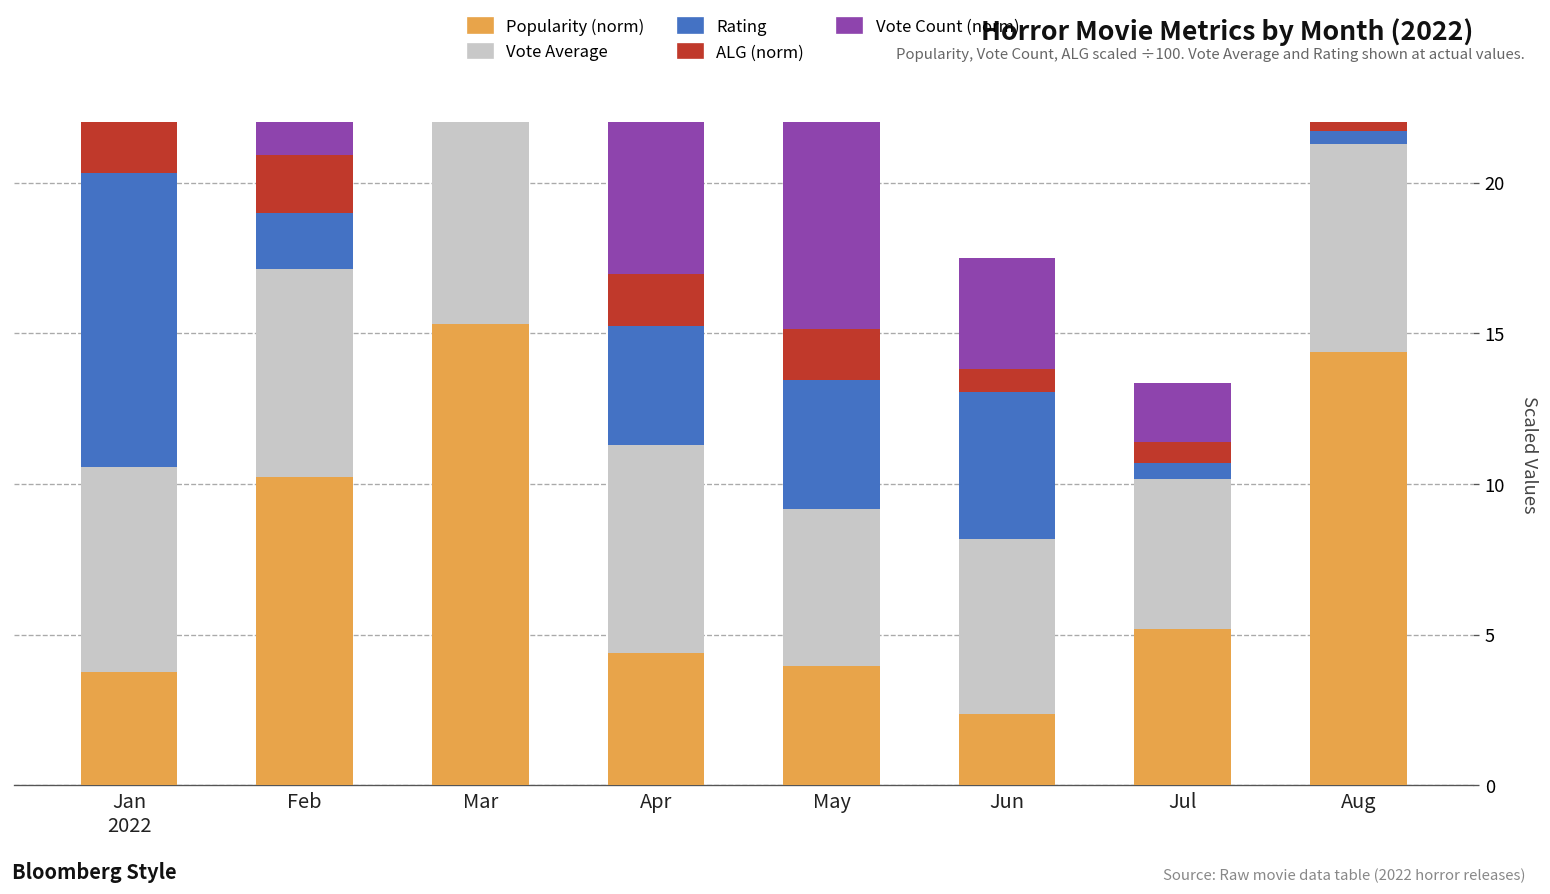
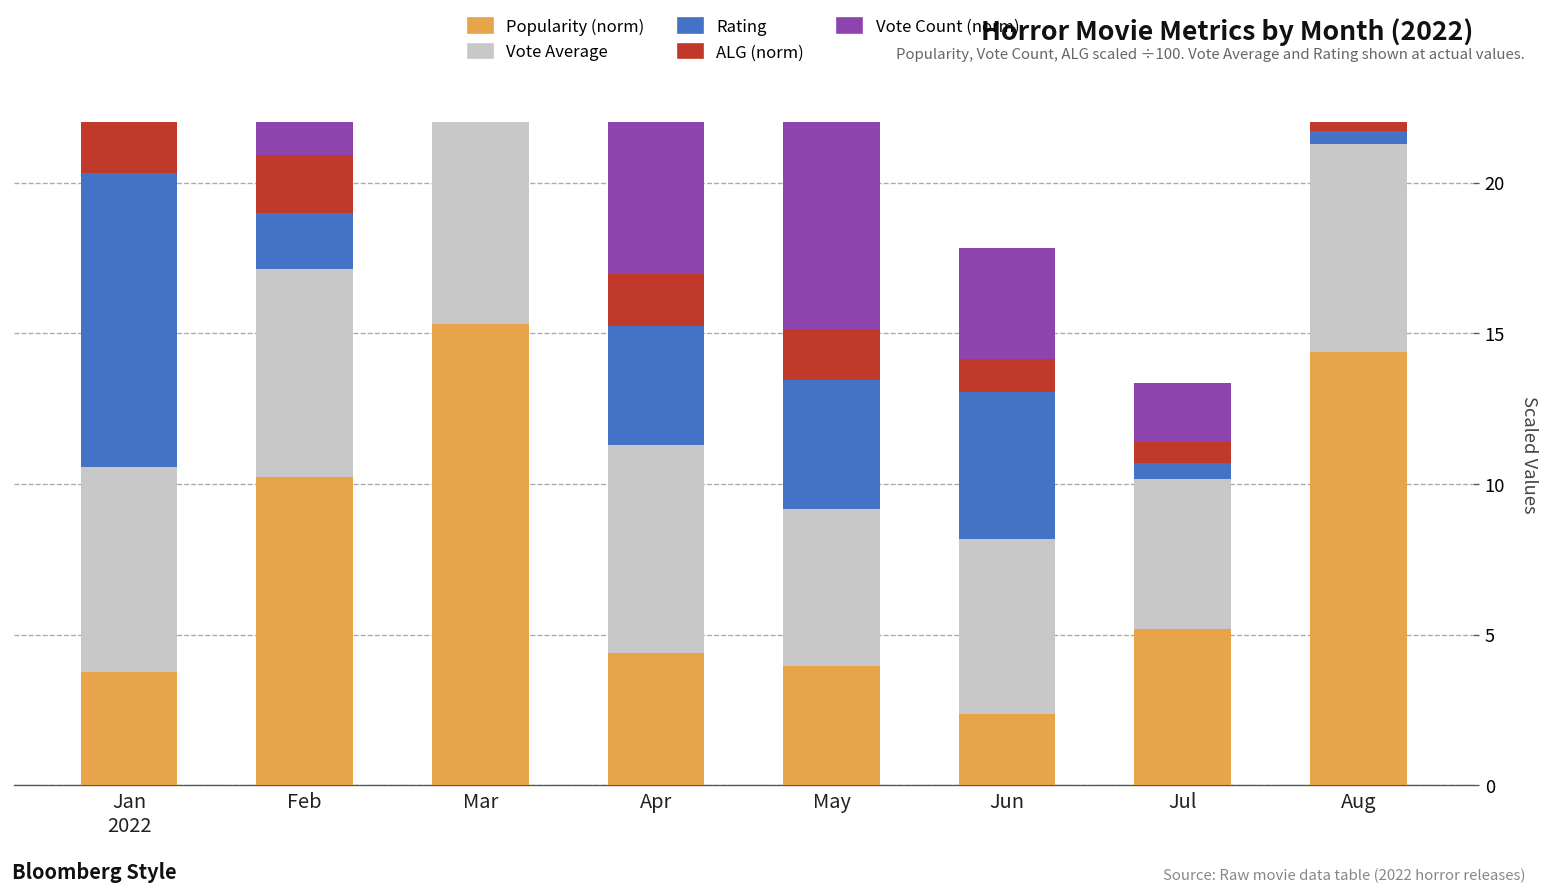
  {
    "Popularity (norm)": {
      "Jan 2022": 3.7,
      "Feb": 10.2,
      "Mar": 15.3,
      "Apr": 4.4,
      "May": 4.0,
      "Jun": 2.4,
      "Jul": 5.2,
      "Aug": 14.4
    },
    "Vote Average": {
      "Jan 2022": 6.8,
      "Feb": 6.9,
      "Apr": 6.9,
      "May": 5.2,
      "Jun": 5.8,
      "Jul": 5.0,
      "Aug": 6.9
    },
    "Rating": {
      "Jan 2022": 9.8,
      "Feb": 1.9,
      "Apr": 3.9,
      "May": 4.3,
      "Jun": 4.9,
      "Jul": 0.5,
      "Aug": 0.4
    },
    "ALG (norm)": {
      "Feb": 1.9,
      "Apr": 1.7,
      "May": 1.7,
-     "Jun": 0.7,
+     "Jun": 1.1,
      "Jul": 0.7
    },
    "Vote Count (norm)": {
      "Jun": 3.7,
      "Jul": 1.9
    }
  }
